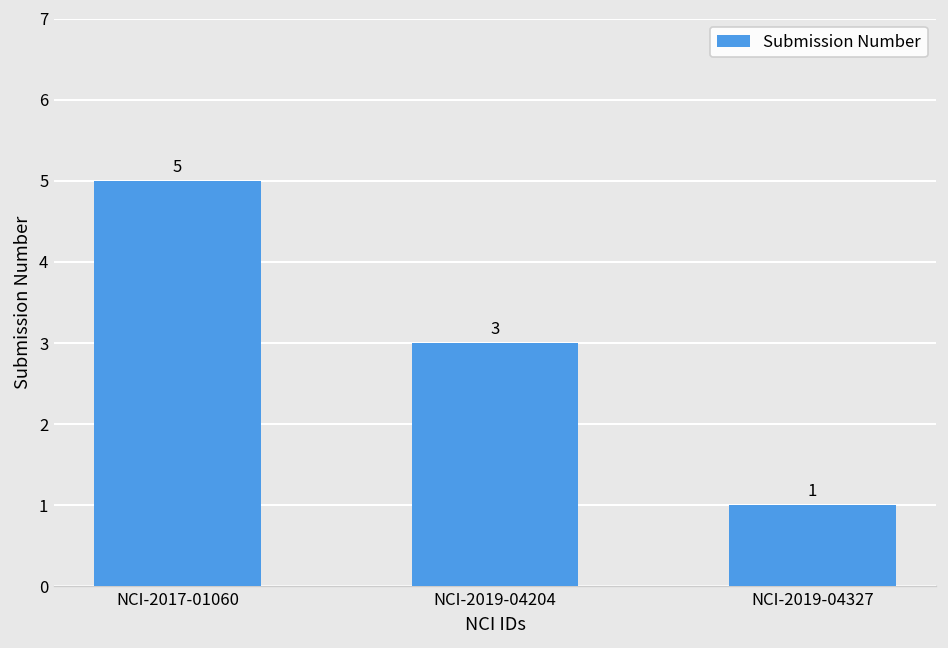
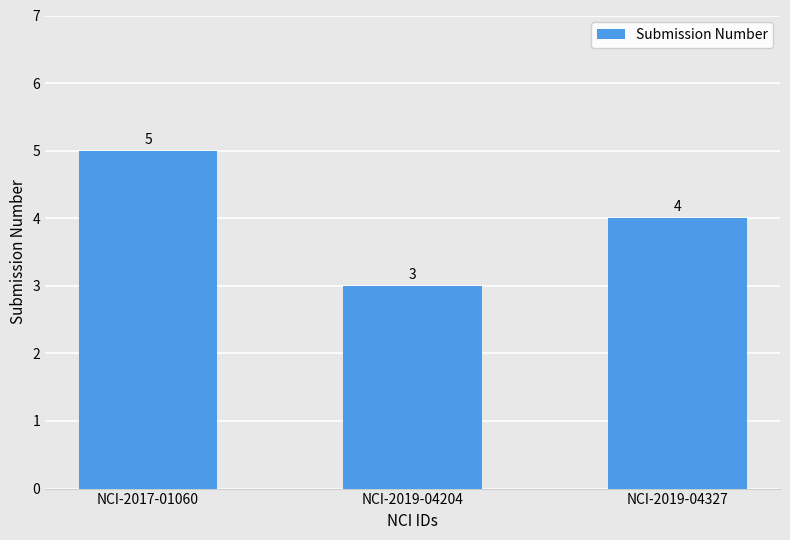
  {
    "NCI-2017-01060": 5,
    "NCI-2019-04204": 3,
-   "NCI-2019-04327": 1
+   "NCI-2019-04327": 4
  }
